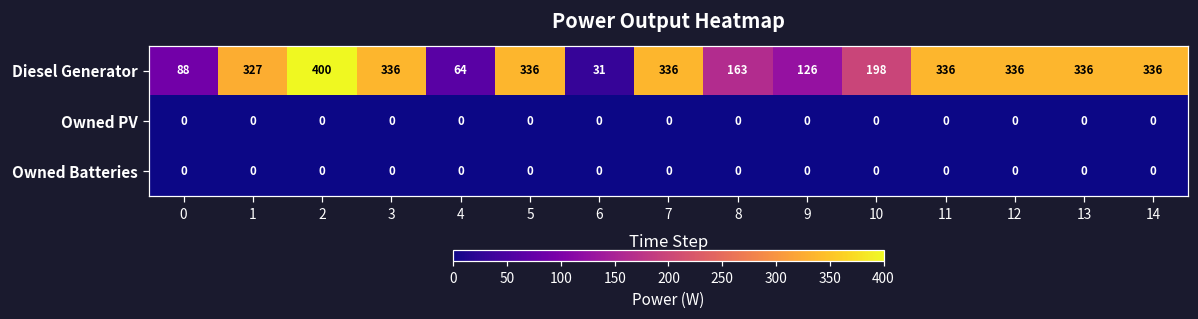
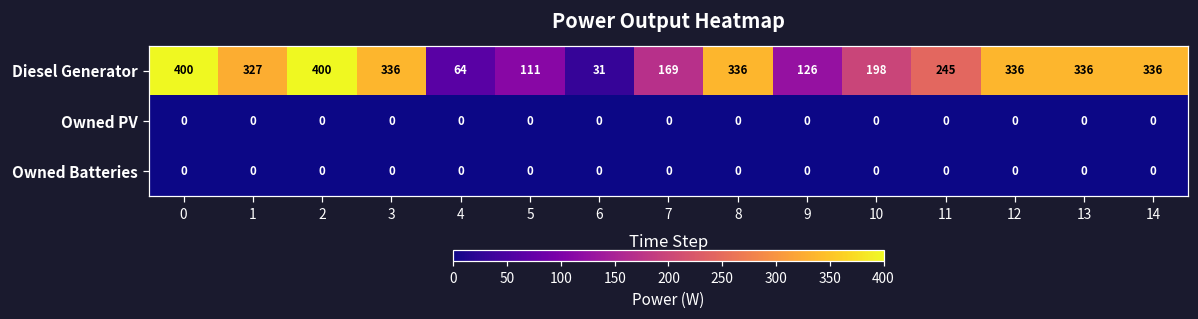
  {
    "Diesel Generator": {
-     "0": 88,
+     "0": 400,
      "1": 327,
      "2": 400,
      "3": 336,
      "4": 64,
-     "5": 336,
+     "5": 111,
      "6": 31,
-     "7": 336,
-     "8": 163,
+     "7": 169,
+     "8": 336,
      "9": 126,
      "10": 198,
-     "11": 336,
+     "11": 245,
      "12": 336,
      "13": 336,
      "14": 336
    },
    "Owned PV": {
      "0": 0,
      "1": 0,
      "2": 0,
      "3": 0,
      "4": 0,
      "5": 0,
      "6": 0,
      "7": 0,
      "8": 0,
      "9": 0,
      "10": 0,
      "11": 0,
      "12": 0,
      "13": 0,
      "14": 0
    },
    "Owned Batteries": {
      "0": 0,
      "1": 0,
      "2": 0,
      "3": 0,
      "4": 0,
      "5": 0,
      "6": 0,
      "7": 0,
      "8": 0,
      "9": 0,
      "10": 0,
      "11": 0,
      "12": 0,
      "13": 0,
      "14": 0
    }
  }
